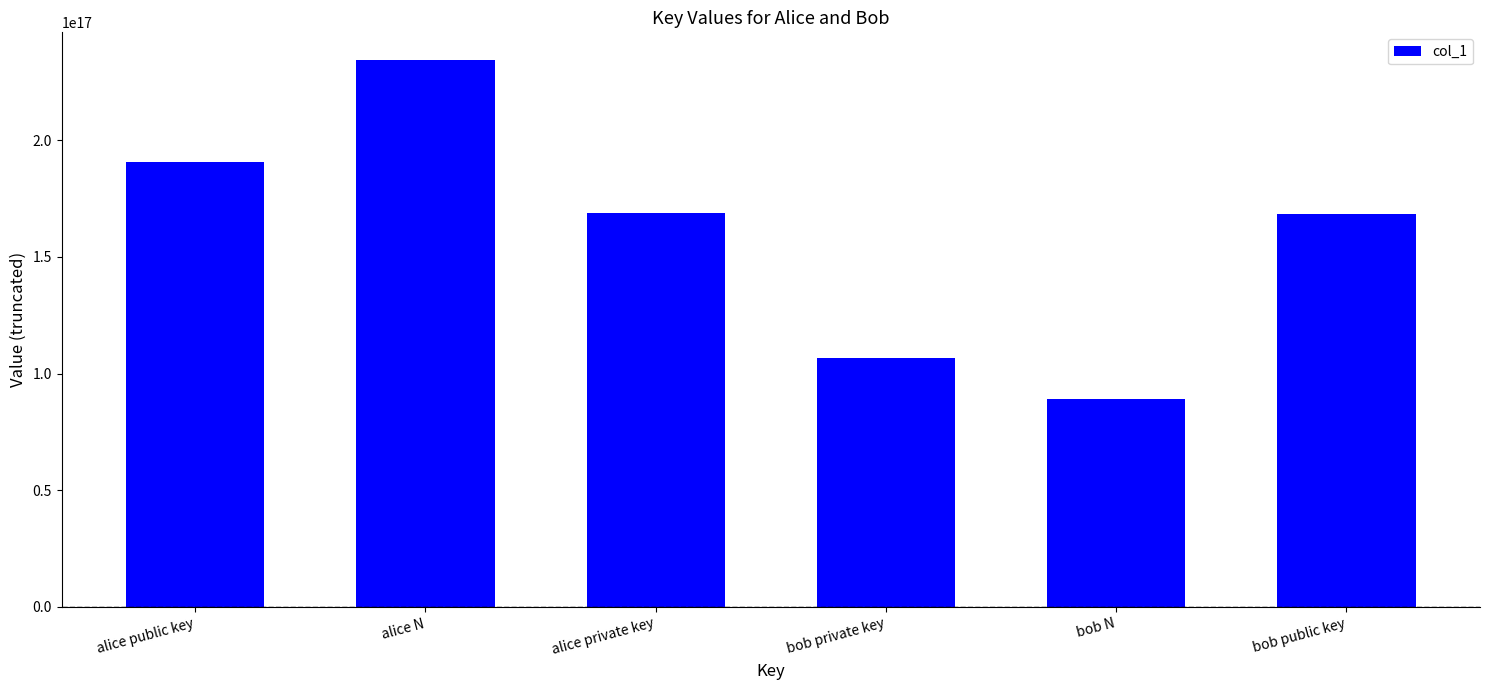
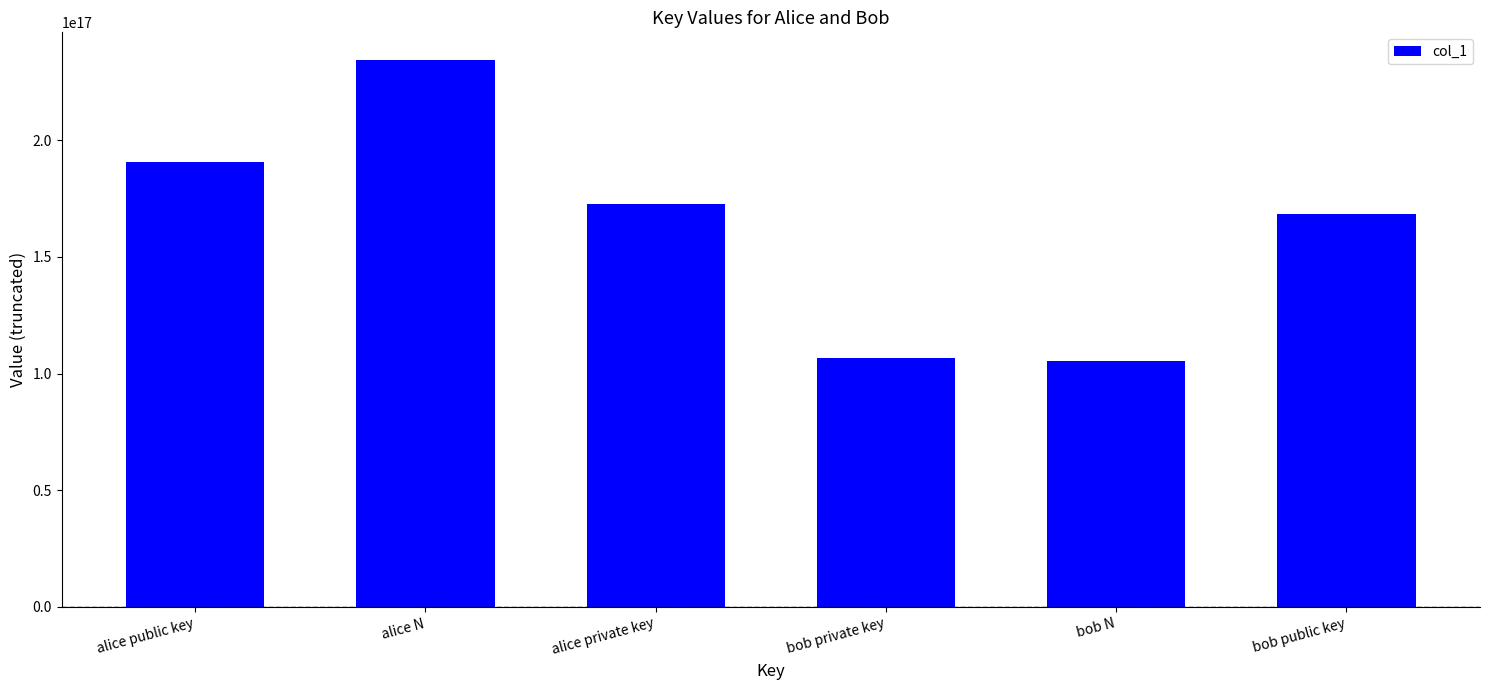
  {
    "alice public key": 190000000000000000,
    "alice N": 234000000000000000,
-   "alice private key": 169000000000000000,
+   "alice private key": 172000000000000000,
    "bob private key": 107000000000000000,
-   "bob N": 89000000000000000,
+   "bob N": 105000000000000000,
    "bob public key": 168000000000000000
  }
